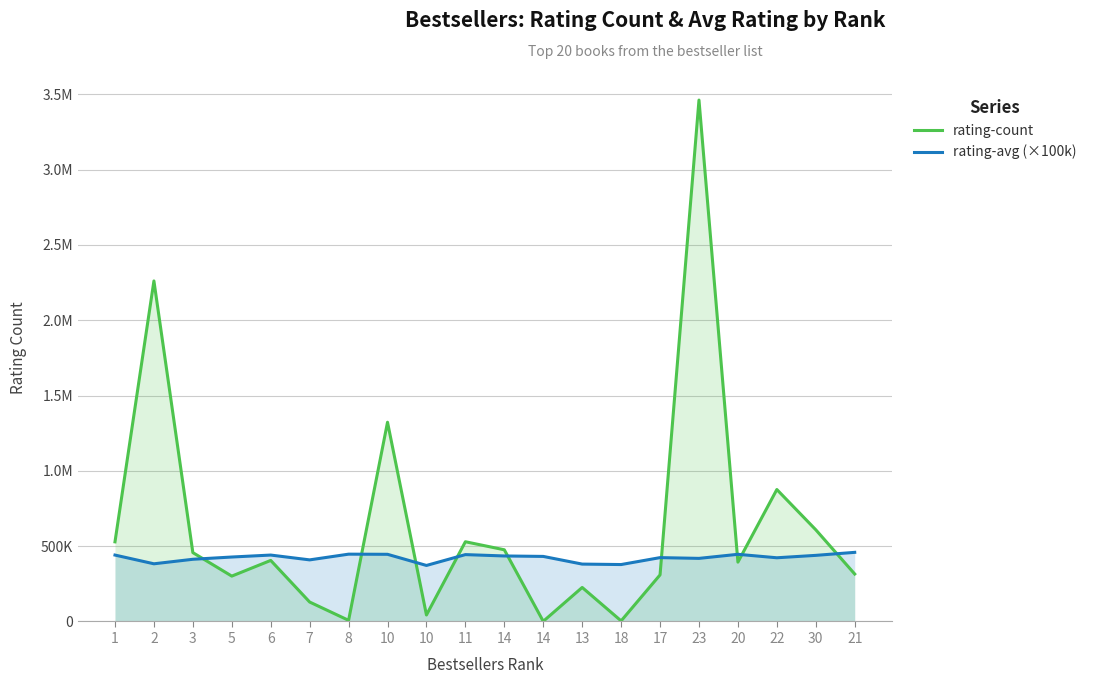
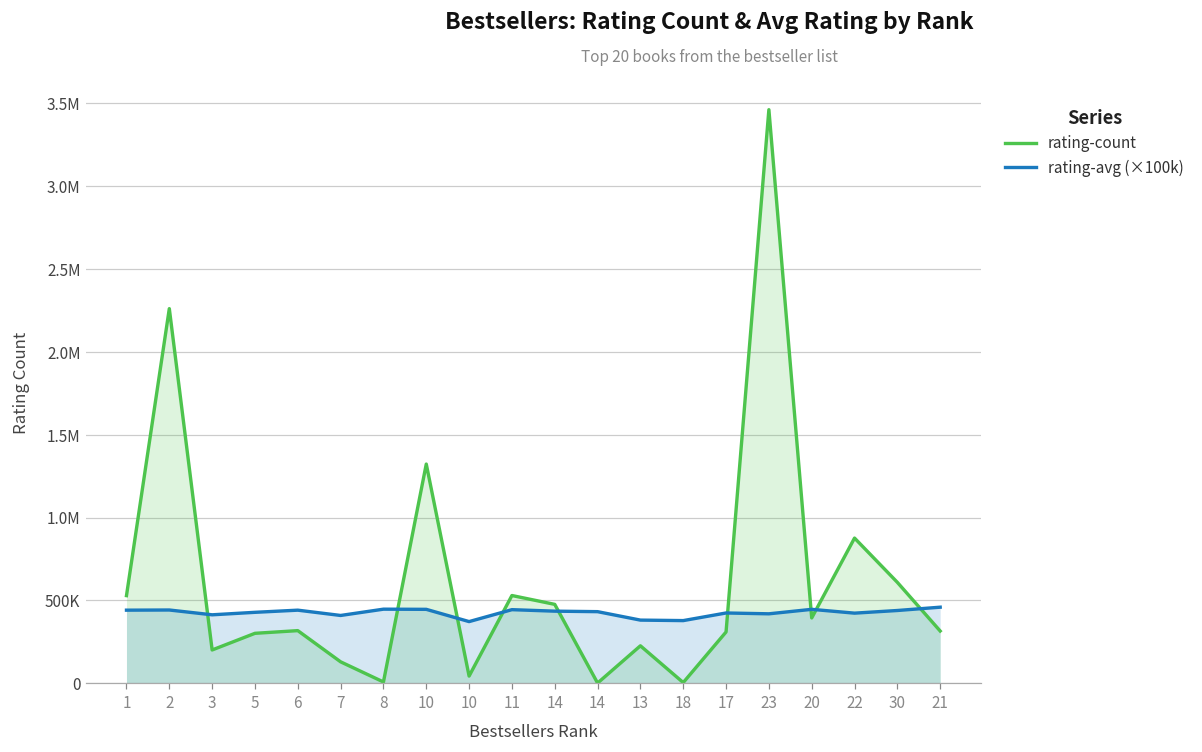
  {
    "rating-count": {
      "1": 530000,
      "2": 2260000,
-     "3": 460000,
+     "3": 200000,
      "5": 300000,
-     "6": 410000,
+     "6": 320000,
      "7": 130000,
      "8": 10000,
      "11": 530000,
      "13": 230000,
      "18": 0,
      "17": 310000,
      "23": 3460000,
      "20": 390000,
      "22": 880000,
      "30": 610000,
      "21": 320000
    },
    "rating-avg (×100k)": {
      "1": 440000,
-     "2": 380000,
+     "2": 440000,
      "3": 410000,
      "5": 430000,
      "6": 440000,
      "7": 410000,
      "8": 450000,
      "11": 440000,
      "13": 380000,
      "18": 380000,
      "17": 420000,
      "23": 420000,
      "20": 450000,
      "22": 420000,
      "30": 440000,
      "21": 460000
    }
  }
